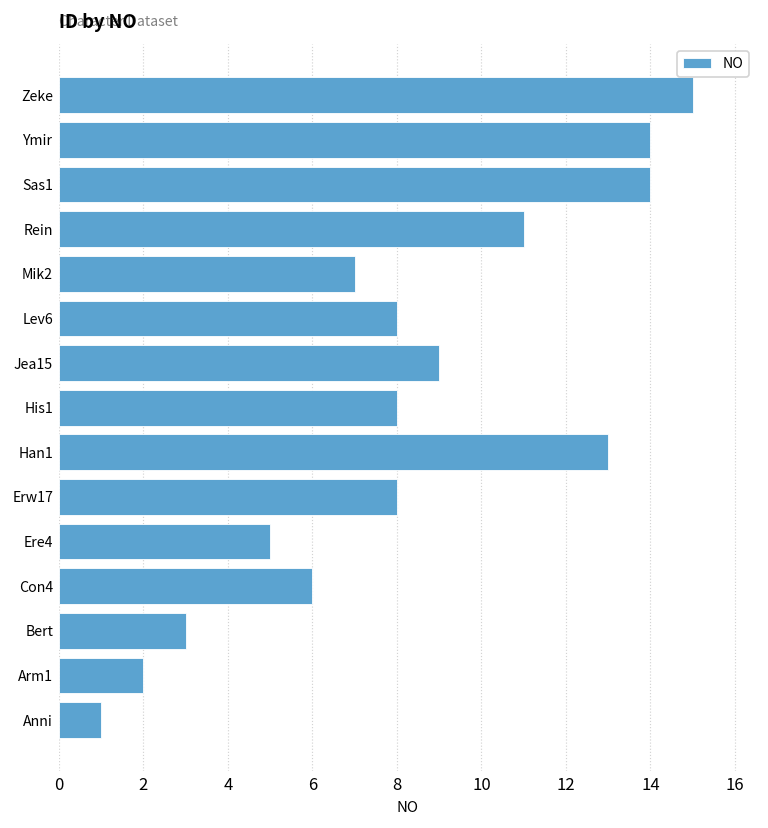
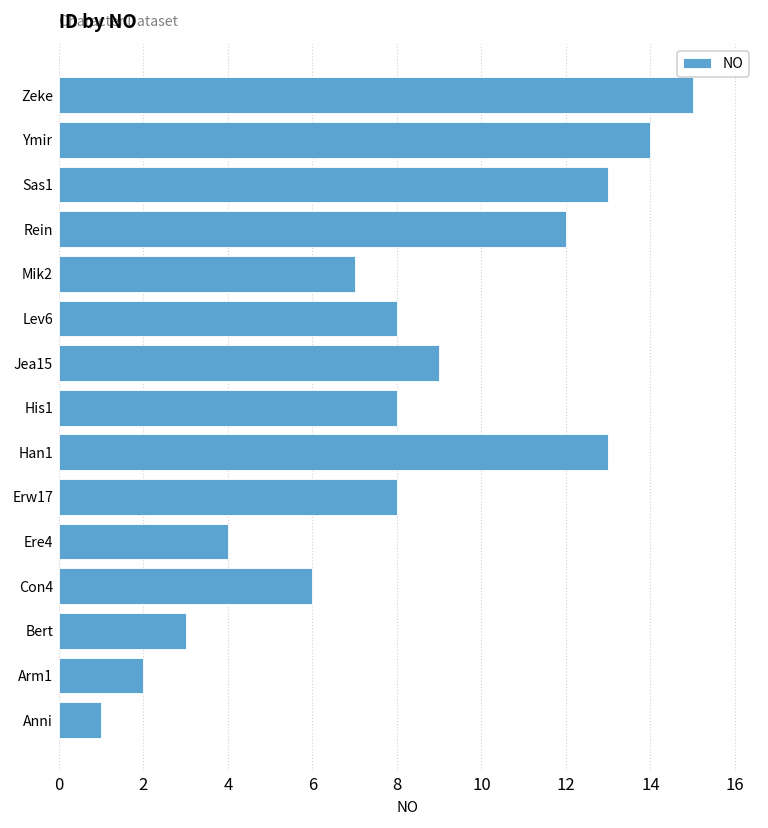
  {
    "Zeke": 15,
    "Ymir": 14,
-   "Sas1": 14,
-   "Rein": 11,
+   "Sas1": 13,
+   "Rein": 12,
    "Mik2": 7,
    "Lev6": 8,
    "Jea15": 9,
    "His1": 8,
    "Han1": 13,
    "Erw17": 8,
-   "Ere4": 5,
+   "Ere4": 4,
    "Con4": 6,
    "Bert": 3,
    "Arm1": 2,
    "Anni": 1
  }
